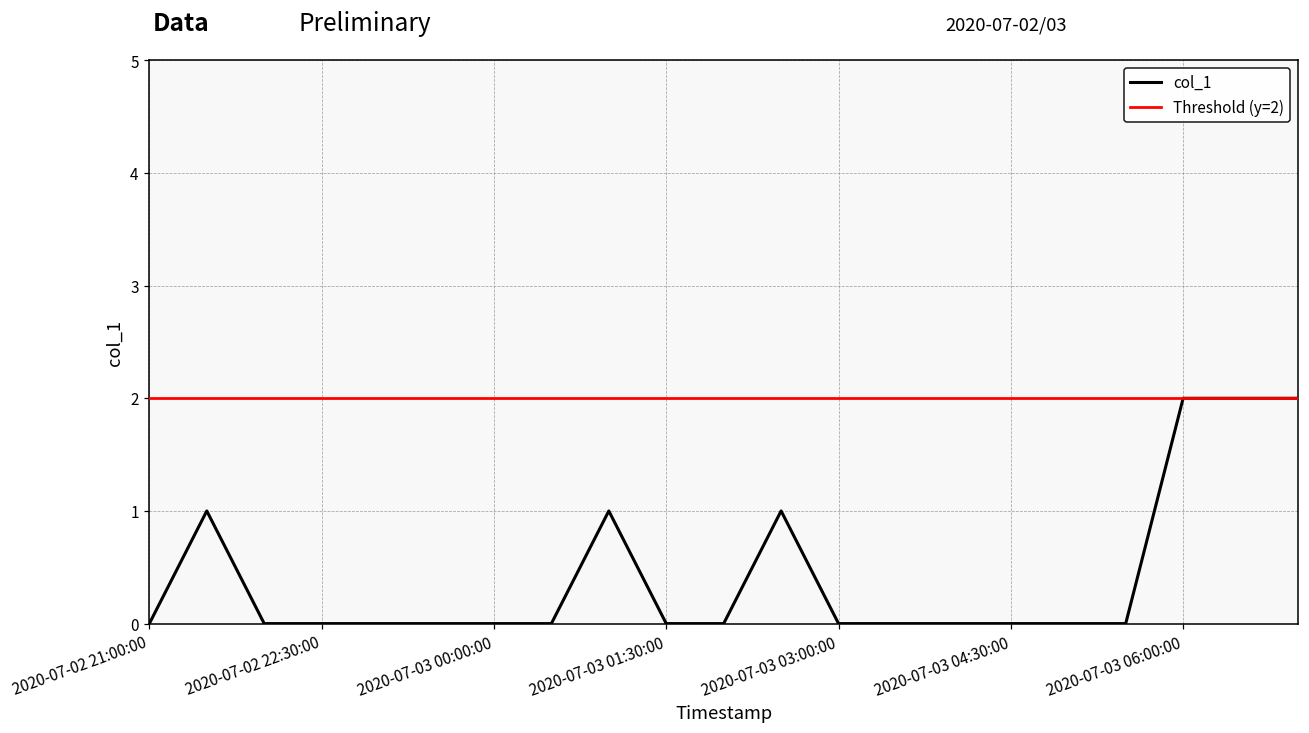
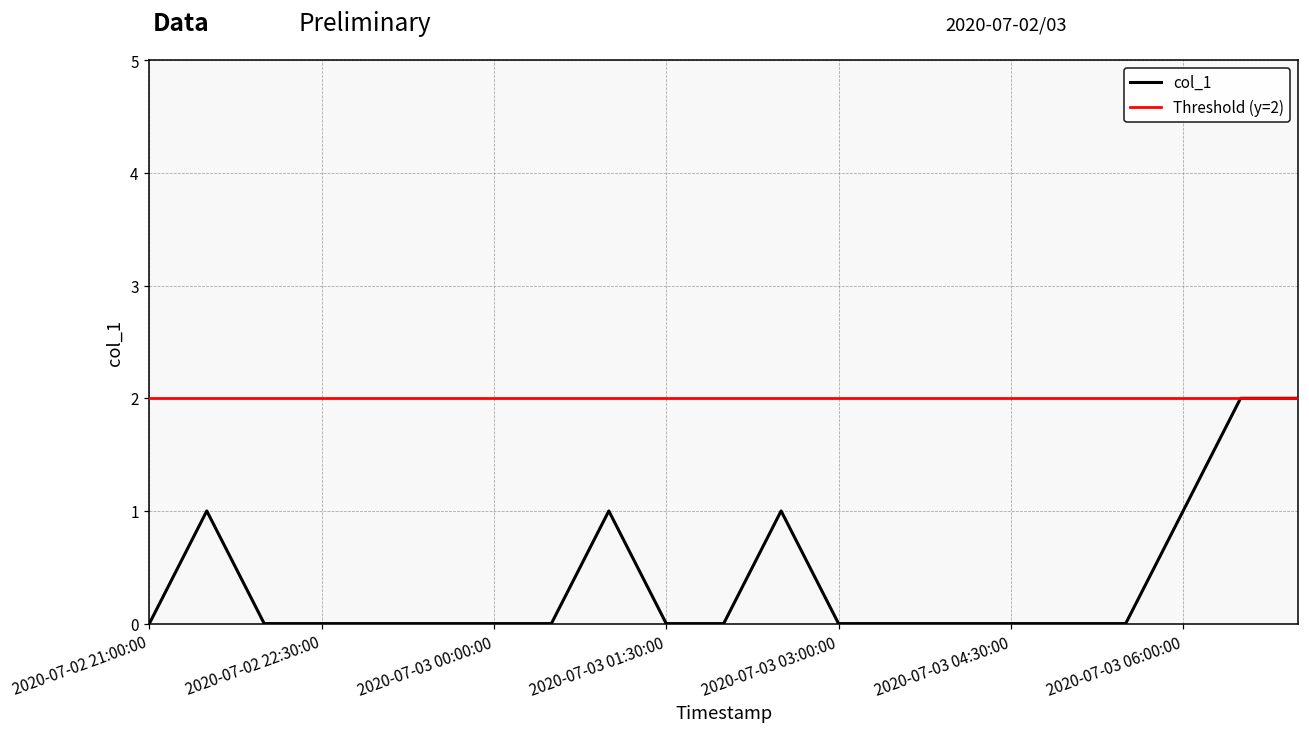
  {
    "2020-07-02 21:00:00": 0,
    "2020-07-02 22:30:00": 0,
    "2020-07-03 00:00:00": 0,
    "2020-07-03 01:30:00": 0,
    "2020-07-03 03:00:00": 0,
    "2020-07-03 04:30:00": 0,
-   "2020-07-03 06:00:00": 2
+   "2020-07-03 06:00:00": 1
  }
